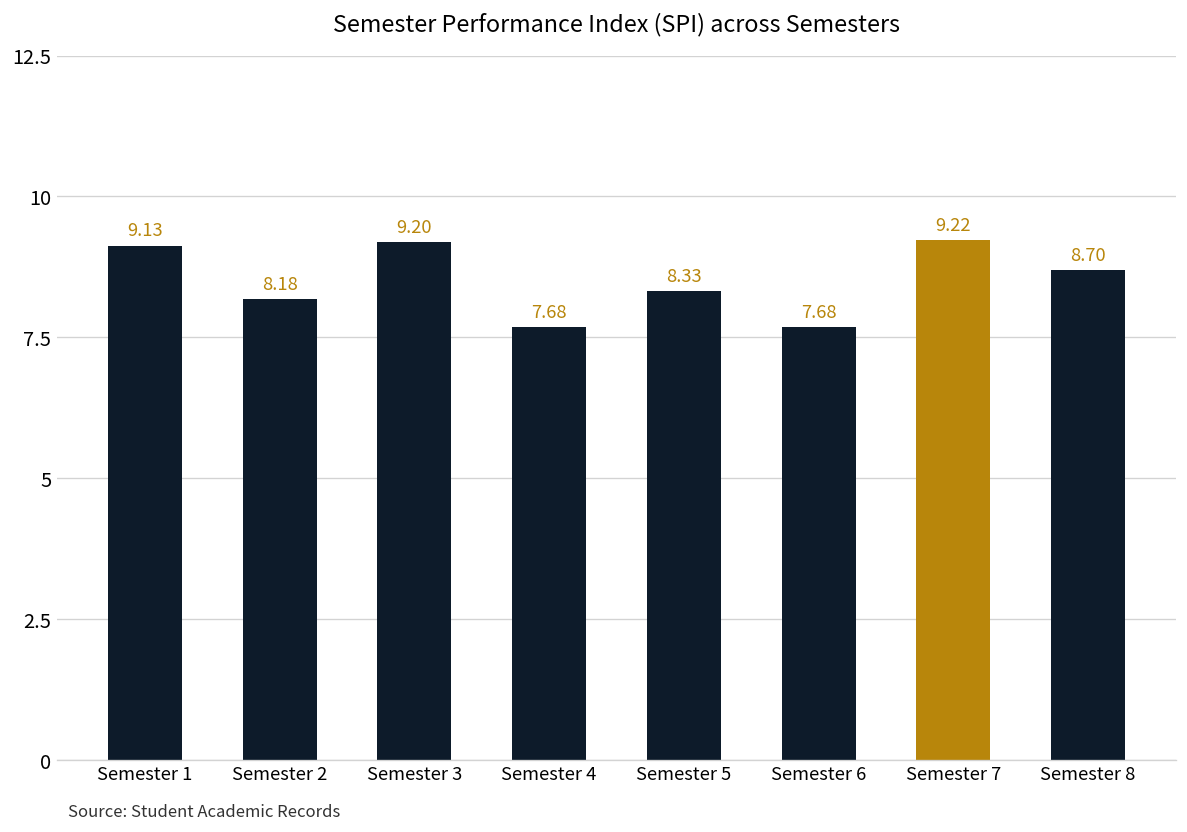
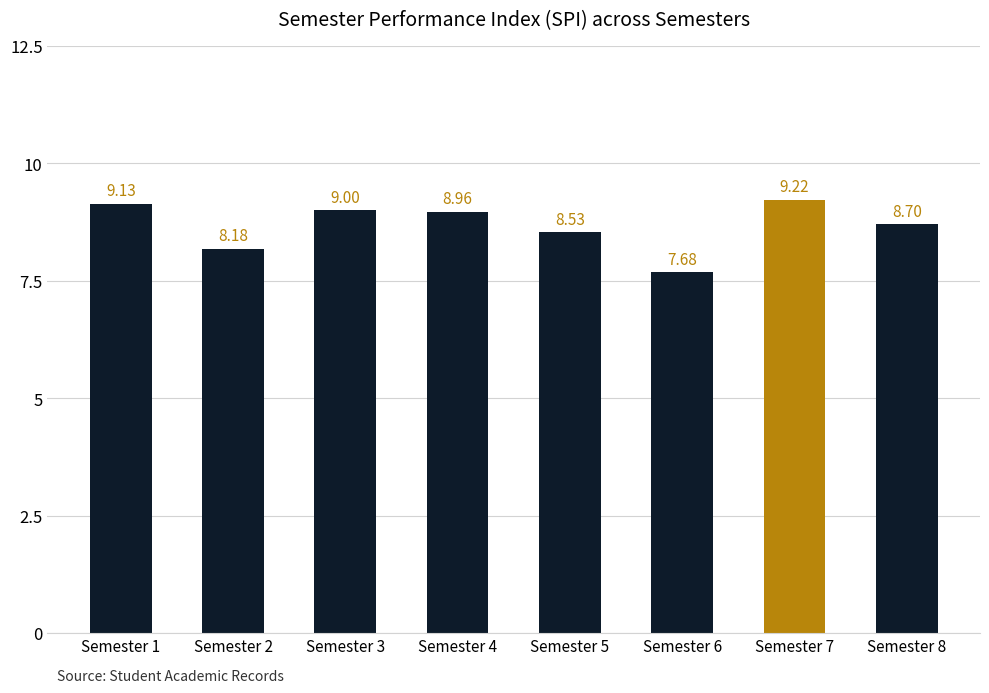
  {
    "Semester 1": 9.13,
    "Semester 2": 8.18,
-   "Semester 3": 9.20,
-   "Semester 4": 7.68,
-   "Semester 5": 8.33,
+   "Semester 3": 9.00,
+   "Semester 4": 8.96,
+   "Semester 5": 8.53,
    "Semester 6": 7.68,
    "Semester 7": 9.22,
    "Semester 8": 8.70
  }
